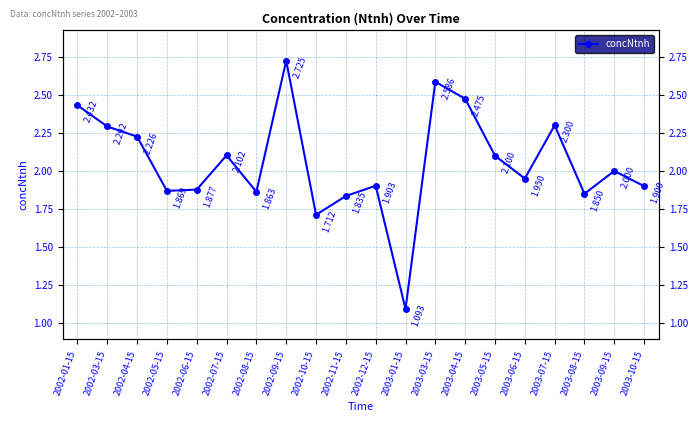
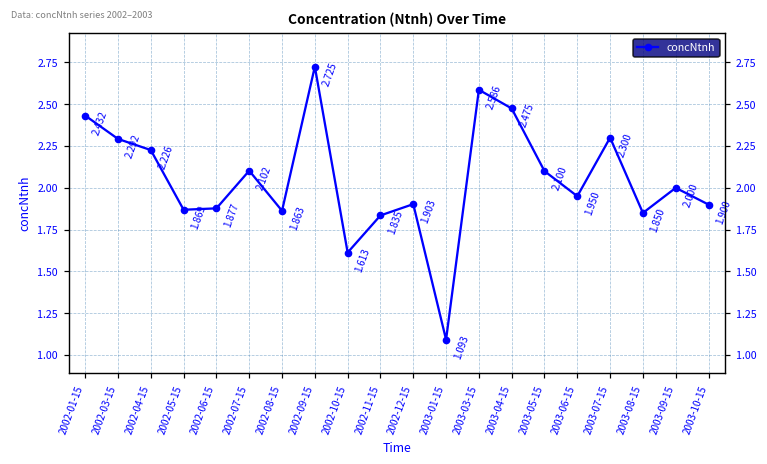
  {
    "2002-01-15": 2.432,
    "2002-03-15": 2.292,
    "2002-04-15": 2.226,
    "2002-05-15": 1.869,
    "2002-06-15": 1.877,
    "2002-07-15": 2.102,
    "2002-08-15": 1.863,
    "2002-09-15": 2.725,
-   "2002-10-15": 1.712,
+   "2002-10-15": 1.613,
    "2002-11-15": 1.835,
    "2002-12-15": 1.903,
    "2003-01-15": 1.093,
    "2003-03-15": 2.586,
    "2003-04-15": 2.475,
    "2003-05-15": 2.100,
    "2003-06-15": 1.950,
    "2003-07-15": 2.300,
    "2003-08-15": 1.850,
    "2003-09-15": 2.000,
    "2003-10-15": 1.900
  }
